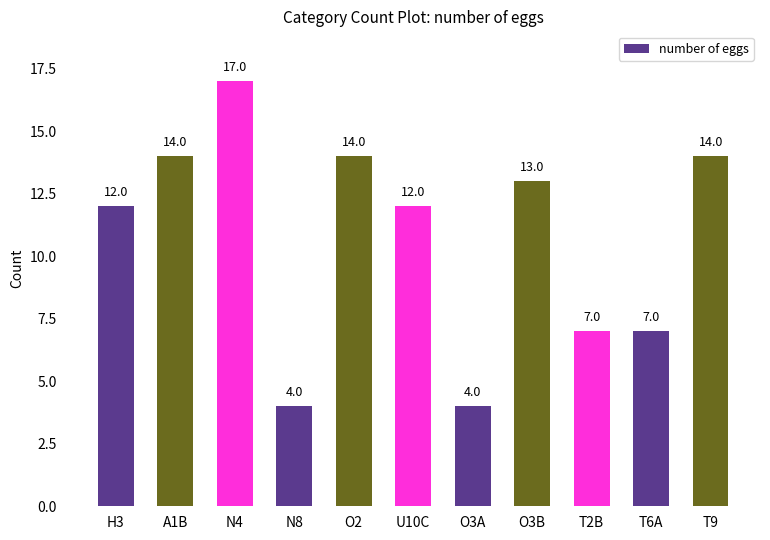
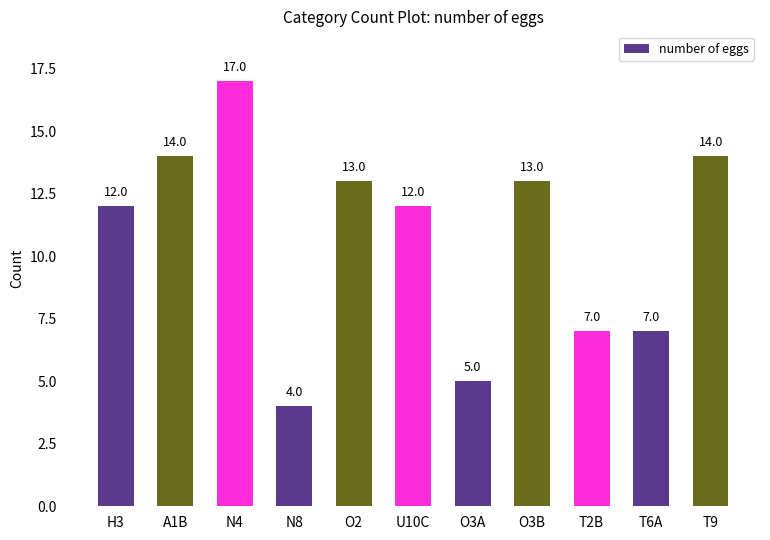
  {
    "H3": 12.0,
    "A1B": 14.0,
    "N4": 17.0,
    "N8": 4.0,
-   "O2": 14.0,
+   "O2": 13.0,
    "U10C": 12.0,
-   "O3A": 4.0,
+   "O3A": 5.0,
    "O3B": 13.0,
    "T2B": 7.0,
    "T6A": 7.0,
    "T9": 14.0
  }
